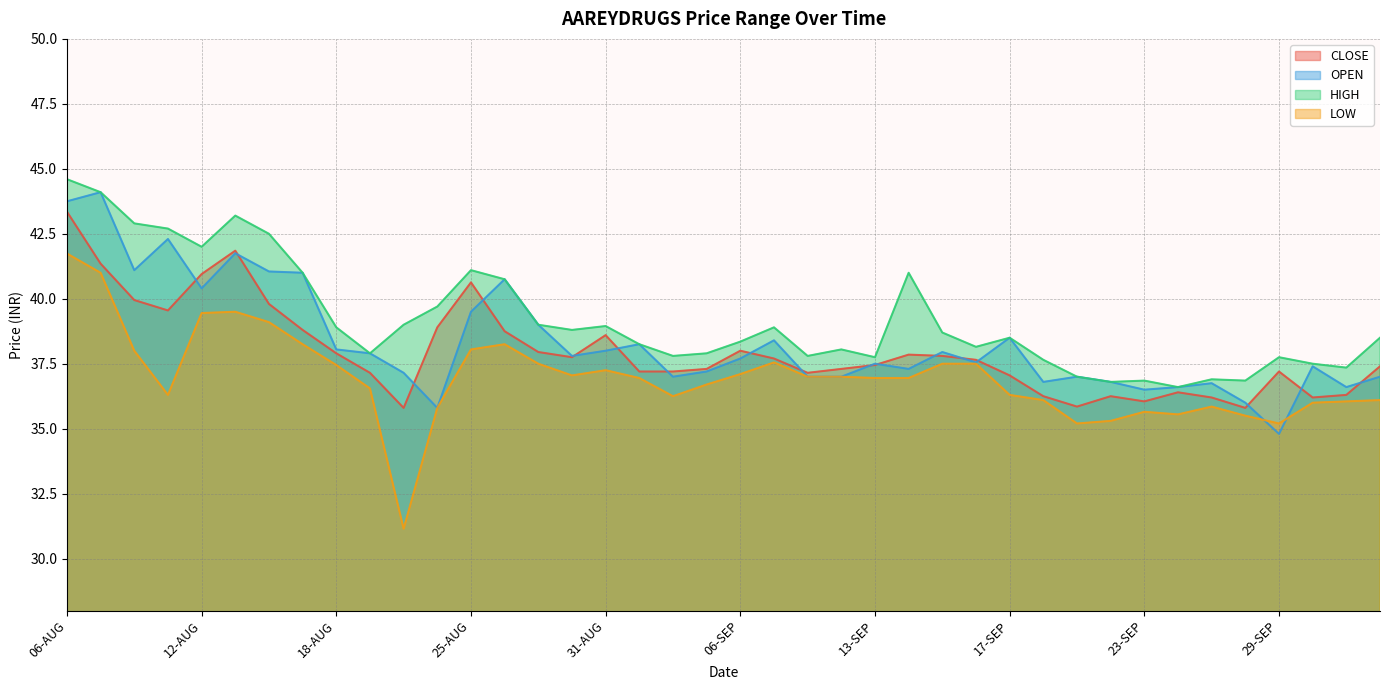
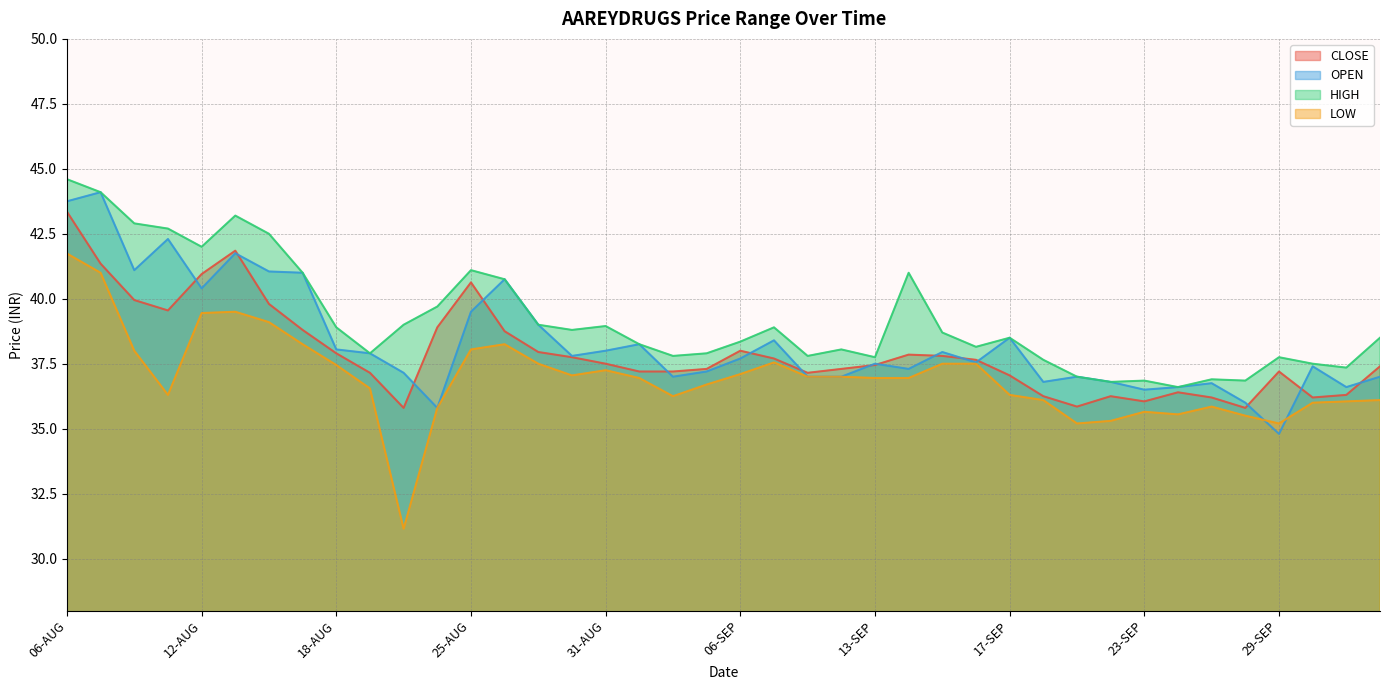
  {
    "CLOSE": {
      "06-AUG": 43.4,
      "12-AUG": 41.0,
      "18-AUG": 37.9,
      "25-AUG": 40.6,
-     "31-AUG": 38.6,
+     "31-AUG": 37.5,
      "06-SEP": 38.0,
      "17-SEP": 37.1,
      "23-SEP": 36.1,
      "29-SEP": 37.2
    },
    "OPEN": {
      "06-AUG": 43.8,
      "12-AUG": 40.4,
      "18-AUG": 38.1,
      "25-AUG": 39.5,
      "31-AUG": 38.0,
      "06-SEP": 37.7,
      "23-SEP": 36.5,
      "29-SEP": 34.8
    },
    "HIGH": {
      "06-AUG": 44.6,
      "12-AUG": 42.0,
      "18-AUG": 38.9,
      "25-AUG": 41.1,
      "31-AUG": 39.0,
      "06-SEP": 38.4,
      "13-SEP": 37.8,
      "23-SEP": 36.9,
      "29-SEP": 37.8
    },
    "LOW": {
      "06-AUG": 41.7,
      "12-AUG": 39.5,
      "18-AUG": 37.5,
      "25-AUG": 38.1,
      "31-AUG": 37.3,
      "06-SEP": 37.1,
      "13-SEP": 37.0,
      "17-SEP": 36.3,
      "23-SEP": 35.7,
      "29-SEP": 35.2
    }
  }
